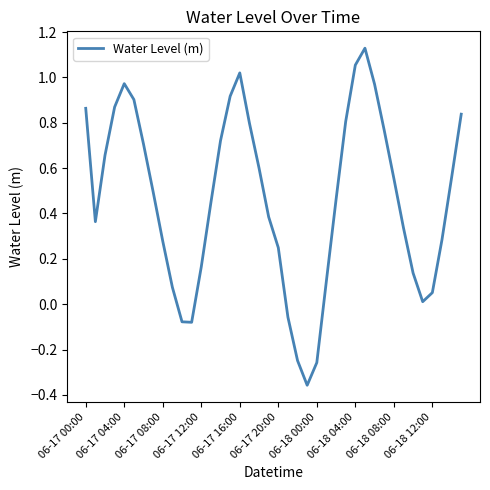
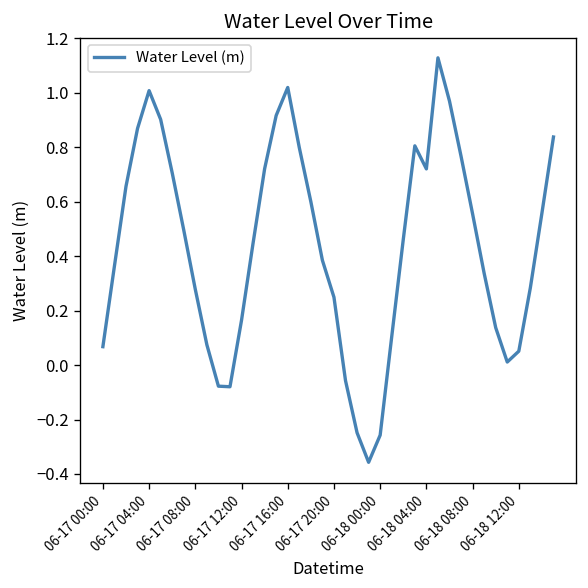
  {
-   "06-17 00:00": 0.86,
-   "06-17 04:00": 0.97,
+   "06-17 00:00": 0.07,
+   "06-17 04:00": 1.01,
    "06-17 08:00": 0.28,
    "06-17 12:00": 0.16,
    "06-17 16:00": 1.02,
    "06-17 20:00": 0.25,
    "06-18 00:00": -0.26,
-   "06-18 04:00": 1.05,
+   "06-18 04:00": 0.72,
    "06-18 08:00": 0.56,
    "06-18 12:00": 0.05
  }
